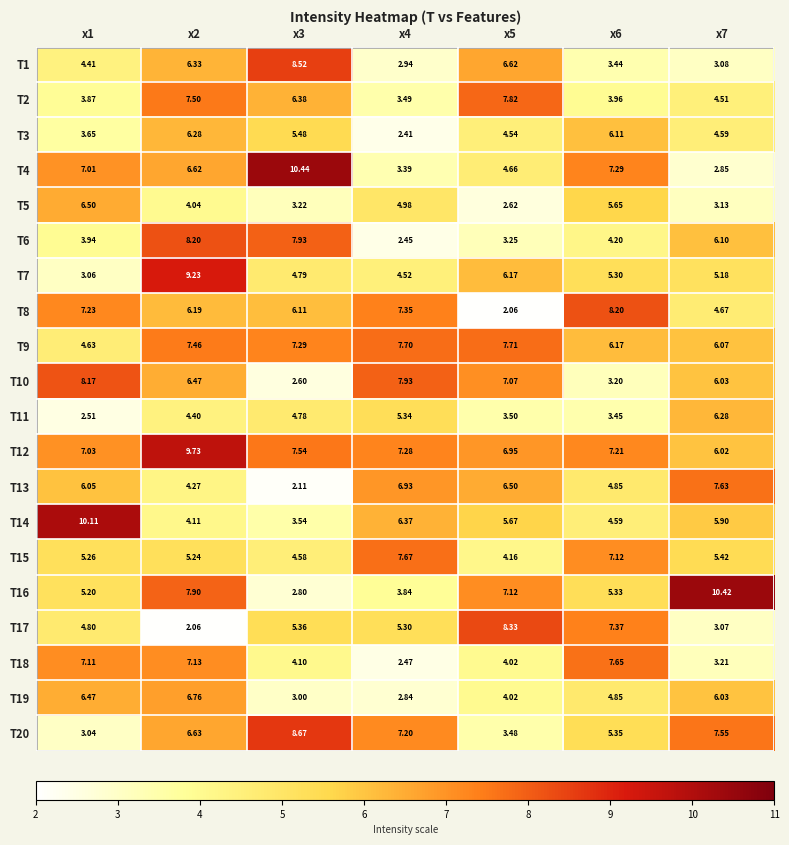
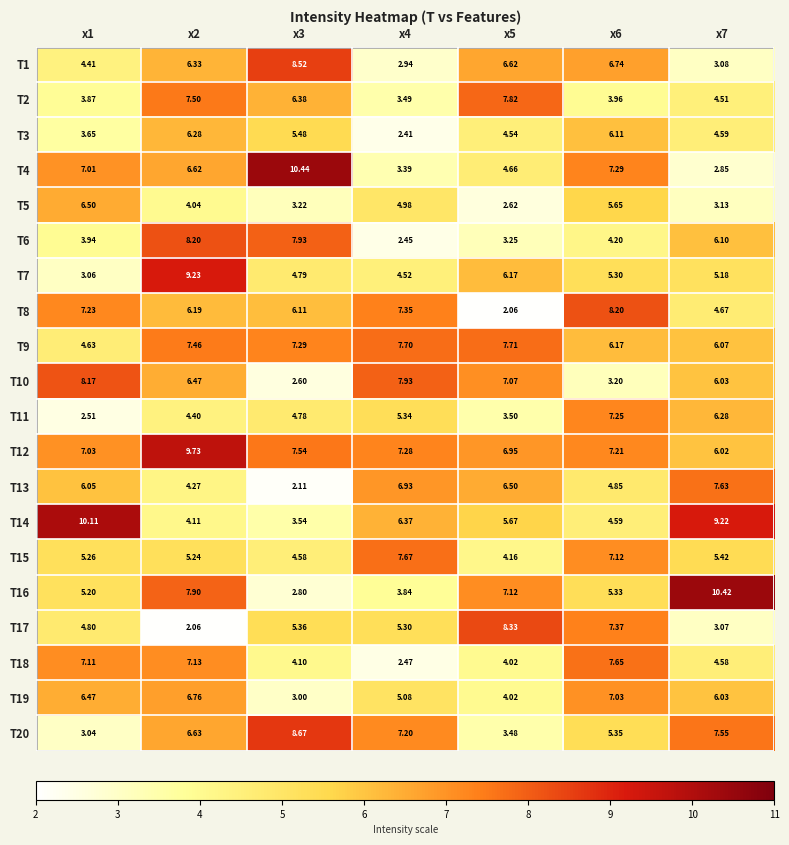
  {
    "T1": {
      "x1": 4.41,
      "x2": 6.33,
      "x3": 8.52,
      "x4": 2.94,
      "x5": 6.62,
-     "x6": 3.44,
+     "x6": 6.74,
      "x7": 3.08
    },
    "T2": {
      "x1": 3.87,
      "x2": 7.50,
      "x3": 6.38,
      "x4": 3.49,
      "x5": 7.82,
      "x6": 3.96,
      "x7": 4.51
    },
    "T3": {
      "x1": 3.65,
      "x2": 6.28,
      "x3": 5.48,
      "x4": 2.41,
      "x5": 4.54,
      "x6": 6.11,
      "x7": 4.59
    },
    "T4": {
      "x1": 7.01,
      "x2": 6.62,
      "x3": 10.44,
      "x4": 3.39,
      "x5": 4.66,
      "x6": 7.29,
      "x7": 2.85
    },
    "T5": {
      "x1": 6.50,
      "x2": 4.04,
      "x3": 3.22,
      "x4": 4.98,
      "x5": 2.62,
      "x6": 5.65,
      "x7": 3.13
    },
    "T6": {
      "x1": 3.94,
      "x2": 8.20,
      "x3": 7.93,
      "x4": 2.45,
      "x5": 3.25,
      "x6": 4.20,
      "x7": 6.10
    },
    "T7": {
      "x1": 3.06,
      "x2": 9.23,
      "x3": 4.79,
      "x4": 4.52,
      "x5": 6.17,
      "x6": 5.30,
      "x7": 5.18
    },
    "T8": {
      "x1": 7.23,
      "x2": 6.19,
      "x3": 6.11,
      "x4": 7.35,
      "x5": 2.06,
      "x6": 8.20,
      "x7": 4.67
    },
    "T9": {
      "x1": 4.63,
      "x2": 7.46,
      "x3": 7.29,
      "x4": 7.70,
      "x5": 7.71,
      "x6": 6.17,
      "x7": 6.07
    },
    "T10": {
      "x1": 8.17,
      "x2": 6.47,
      "x3": 2.60,
      "x4": 7.93,
      "x5": 7.07,
      "x6": 3.20,
      "x7": 6.03
    },
    "T11": {
      "x1": 2.51,
      "x2": 4.40,
      "x3": 4.78,
      "x4": 5.34,
      "x5": 3.50,
-     "x6": 3.45,
+     "x6": 7.25,
      "x7": 6.28
    },
    "T12": {
      "x1": 7.03,
      "x2": 9.73,
      "x3": 7.54,
      "x4": 7.28,
      "x5": 6.95,
      "x6": 7.21,
      "x7": 6.02
    },
    "T13": {
      "x1": 6.05,
      "x2": 4.27,
      "x3": 2.11,
      "x4": 6.93,
      "x5": 6.50,
      "x6": 4.85,
      "x7": 7.63
    },
    "T14": {
      "x1": 10.11,
      "x2": 4.11,
      "x3": 3.54,
      "x4": 6.37,
      "x5": 5.67,
      "x6": 4.59,
-     "x7": 5.90
+     "x7": 9.22
    },
    "T15": {
      "x1": 5.26,
      "x2": 5.24,
      "x3": 4.58,
      "x4": 7.67,
      "x5": 4.16,
      "x6": 7.12,
      "x7": 5.42
    },
    "T16": {
      "x1": 5.20,
      "x2": 7.90,
      "x3": 2.80,
      "x4": 3.84,
      "x5": 7.12,
      "x6": 5.33,
      "x7": 10.42
    },
    "T17": {
      "x1": 4.80,
      "x2": 2.06,
      "x3": 5.36,
      "x4": 5.30,
      "x5": 8.33,
      "x6": 7.37,
      "x7": 3.07
    },
    "T18": {
      "x1": 7.11,
      "x2": 7.13,
      "x3": 4.10,
      "x4": 2.47,
      "x5": 4.02,
      "x6": 7.65,
-     "x7": 3.21
+     "x7": 4.58
    },
    "T19": {
      "x1": 6.47,
      "x2": 6.76,
      "x3": 3.00,
-     "x4": 2.84,
+     "x4": 5.08,
      "x5": 4.02,
-     "x6": 4.85,
+     "x6": 7.03,
      "x7": 6.03
    },
    "T20": {
      "x1": 3.04,
      "x2": 6.63,
      "x3": 8.67,
      "x4": 7.20,
      "x5": 3.48,
      "x6": 5.35,
      "x7": 7.55
    }
  }
